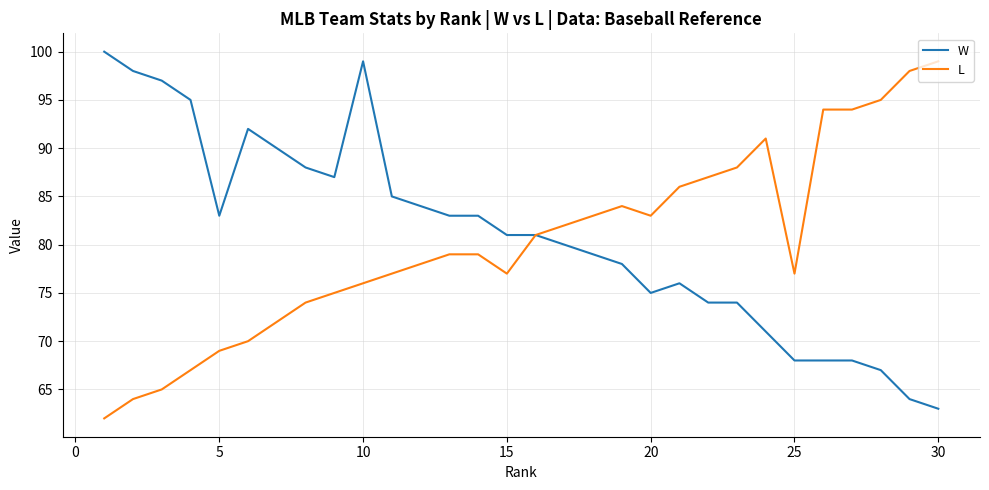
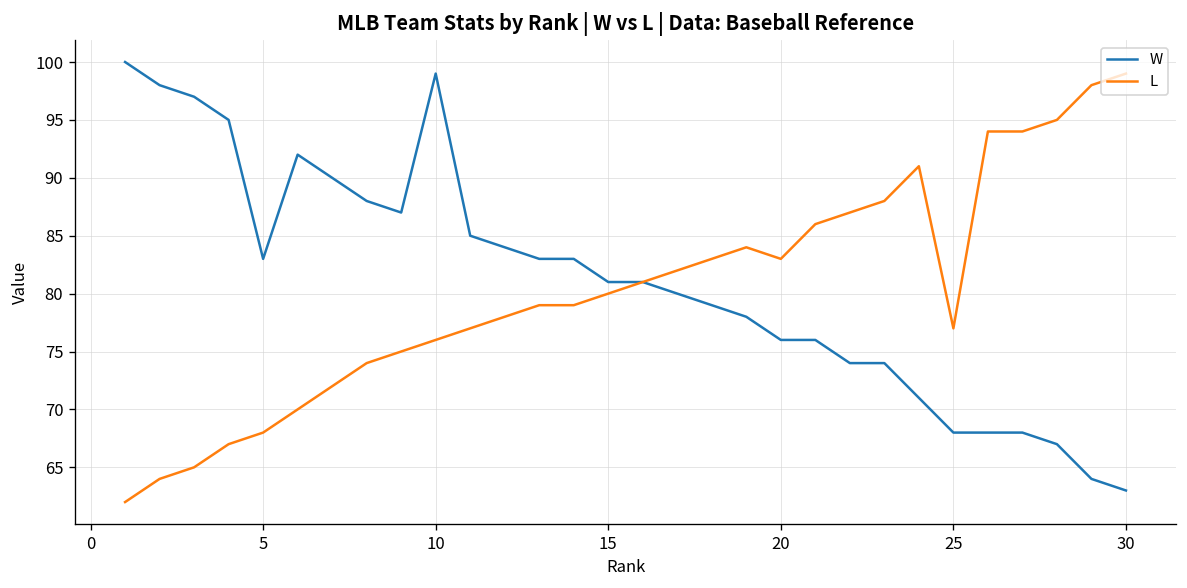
  {
    "W": {
      "5": 83,
      "10": 99,
      "15": 81,
-     "20": 75,
+     "20": 76,
      "25": 68,
      "30": 63
    },
    "L": {
-     "5": 69,
+     "5": 68,
      "10": 76,
-     "15": 77,
+     "15": 80,
      "20": 83,
      "25": 77
    }
  }
